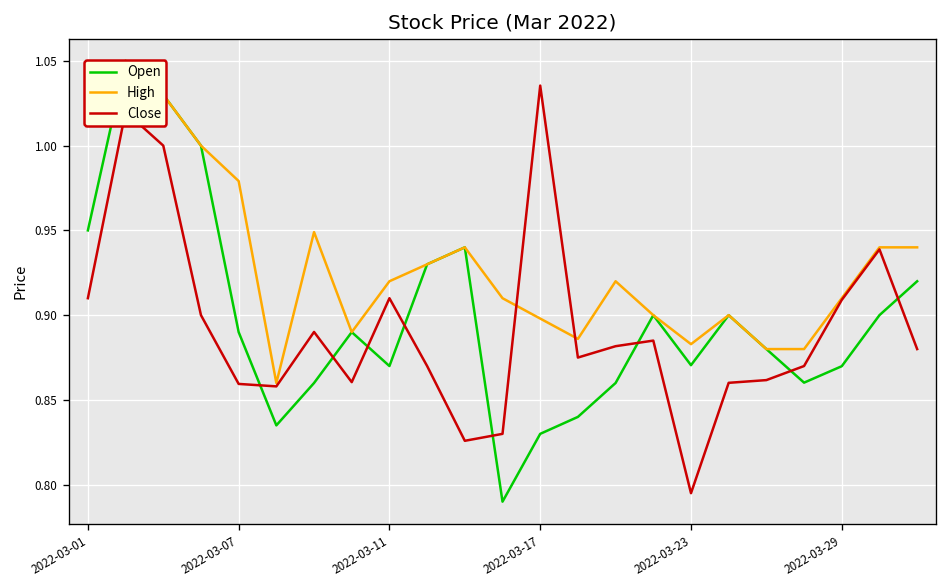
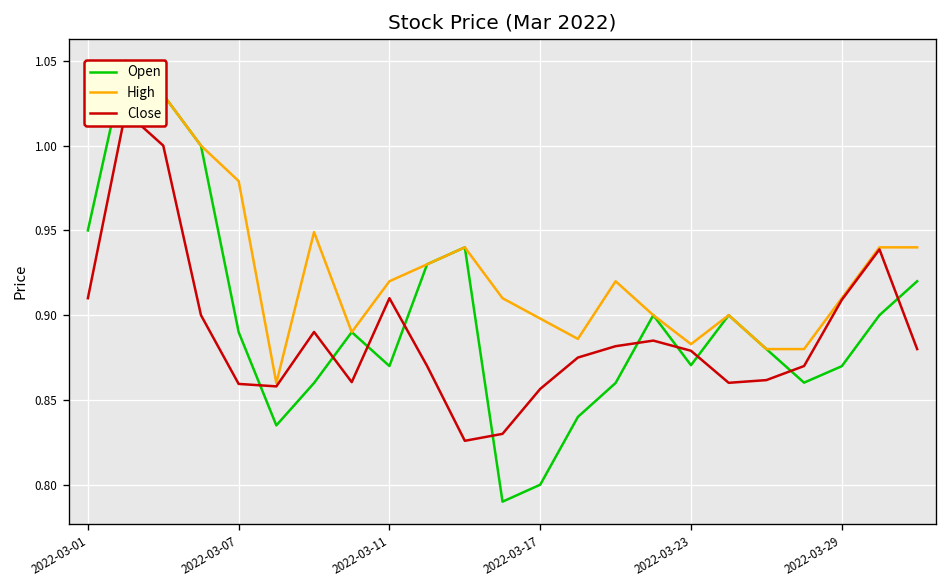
  {
    "Open": {
      "2022-03-01": 0.95,
      "2022-03-07": 0.89,
      "2022-03-11": 0.87,
-     "2022-03-17": 0.83,
+     "2022-03-17": 0.80,
      "2022-03-23": 0.87,
      "2022-03-29": 0.87
    },
    "High": {
      "2022-03-07": 0.979,
      "2022-03-11": 0.920,
      "2022-03-17": 0.898,
      "2022-03-23": 0.883
    },
    "Close": {
      "2022-03-01": 0.910,
      "2022-03-07": 0.859,
      "2022-03-11": 0.910,
-     "2022-03-17": 1.035,
-     "2022-03-23": 0.795
+     "2022-03-17": 0.857,
+     "2022-03-23": 0.879
    }
  }
